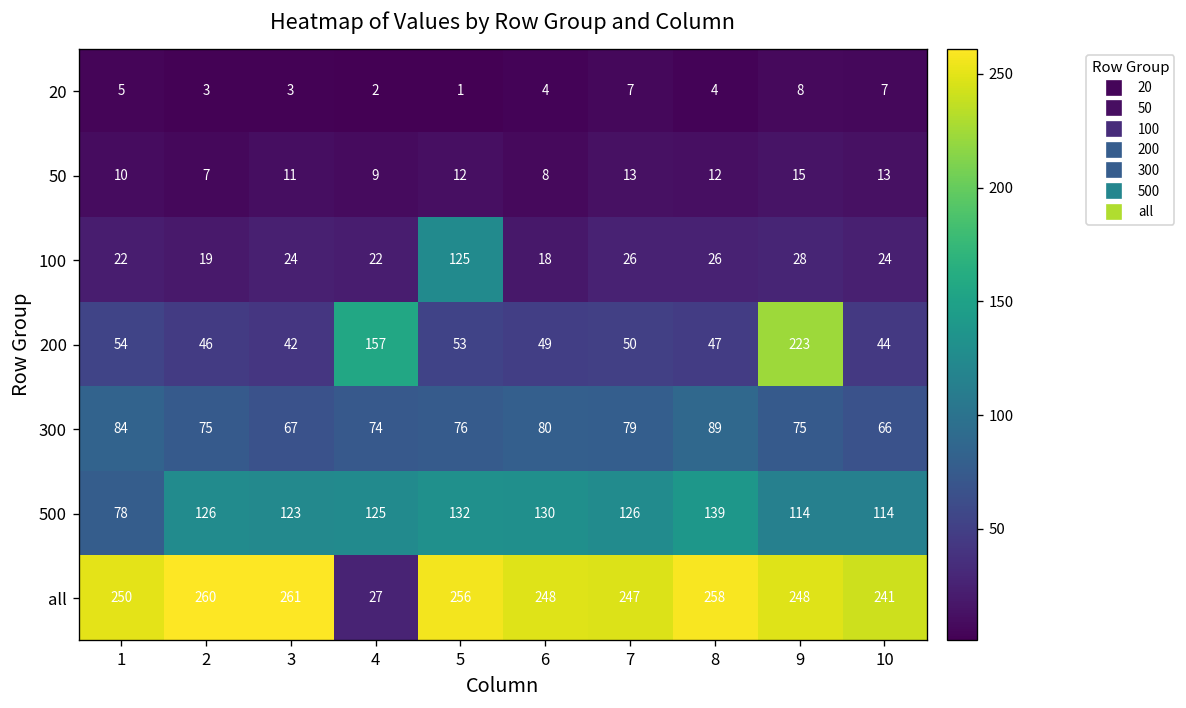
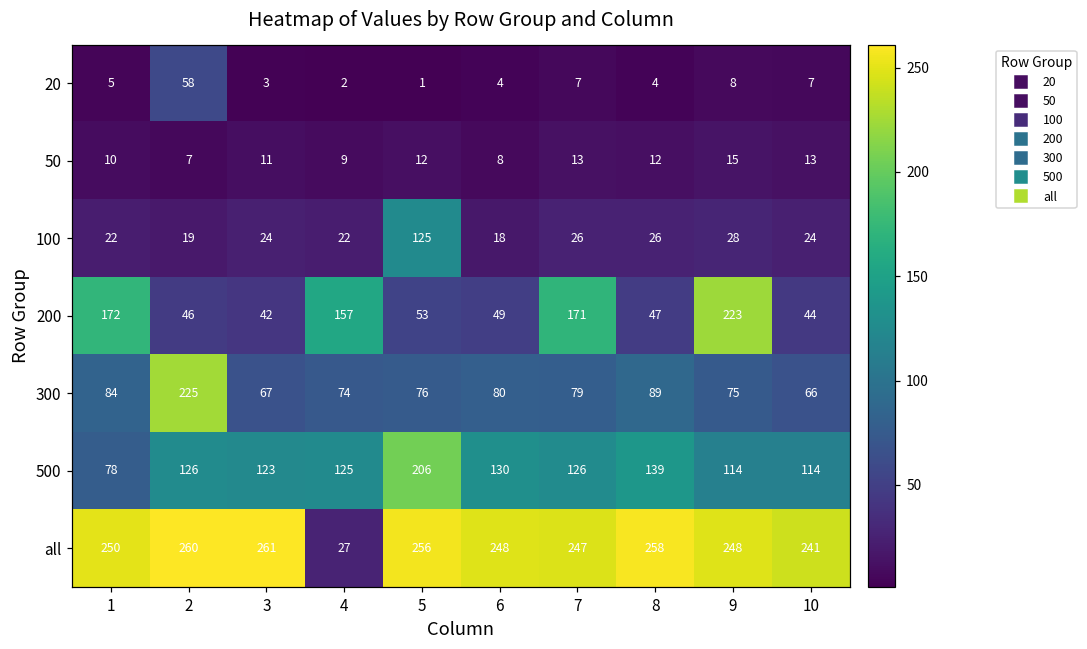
  {
    "20": {
      "1": 5,
-     "2": 3,
+     "2": 58,
      "3": 3,
      "4": 2,
      "5": 1,
      "6": 4,
      "7": 7,
      "8": 4,
      "9": 8,
      "10": 7
    },
    "50": {
      "1": 10,
      "2": 7,
      "3": 11,
      "4": 9,
      "5": 12,
      "6": 8,
      "7": 13,
      "8": 12,
      "9": 15,
      "10": 13
    },
    "100": {
      "1": 22,
      "2": 19,
      "3": 24,
      "4": 22,
      "5": 125,
      "6": 18,
      "7": 26,
      "8": 26,
      "9": 28,
      "10": 24
    },
    "200": {
-     "1": 54,
+     "1": 172,
      "2": 46,
      "3": 42,
      "4": 157,
      "5": 53,
      "6": 49,
-     "7": 50,
+     "7": 171,
      "8": 47,
      "9": 223,
      "10": 44
    },
    "300": {
      "1": 84,
-     "2": 75,
+     "2": 225,
      "3": 67,
      "4": 74,
      "5": 76,
      "6": 80,
      "7": 79,
      "8": 89,
      "9": 75,
      "10": 66
    },
    "500": {
      "1": 78,
      "2": 126,
      "3": 123,
      "4": 125,
-     "5": 132,
+     "5": 206,
      "6": 130,
      "7": 126,
      "8": 139,
      "9": 114,
      "10": 114
    },
    "all": {
      "1": 250,
      "2": 260,
      "3": 261,
      "4": 27,
      "5": 256,
      "6": 248,
      "7": 247,
      "8": 258,
      "9": 248,
      "10": 241
    }
  }
